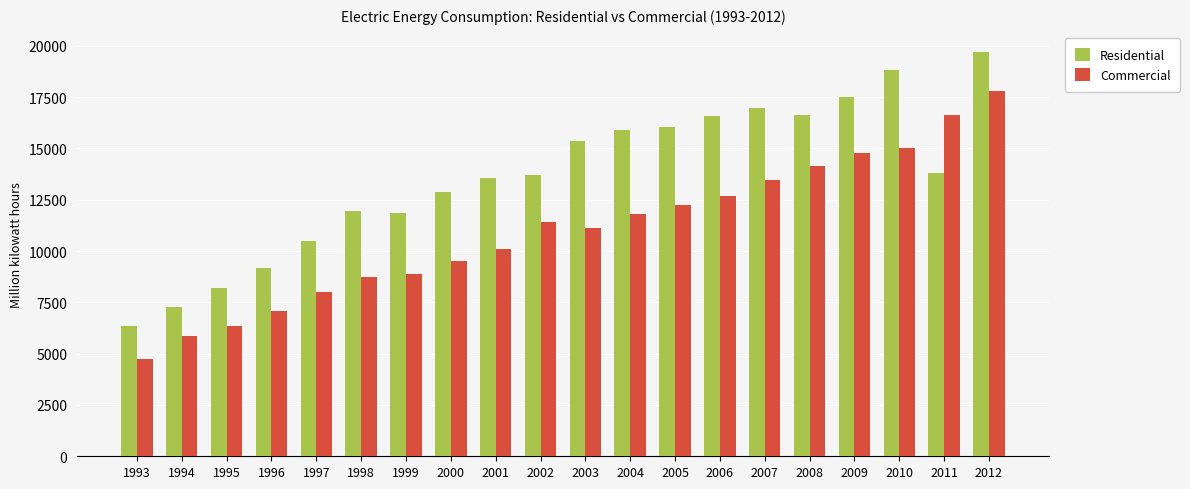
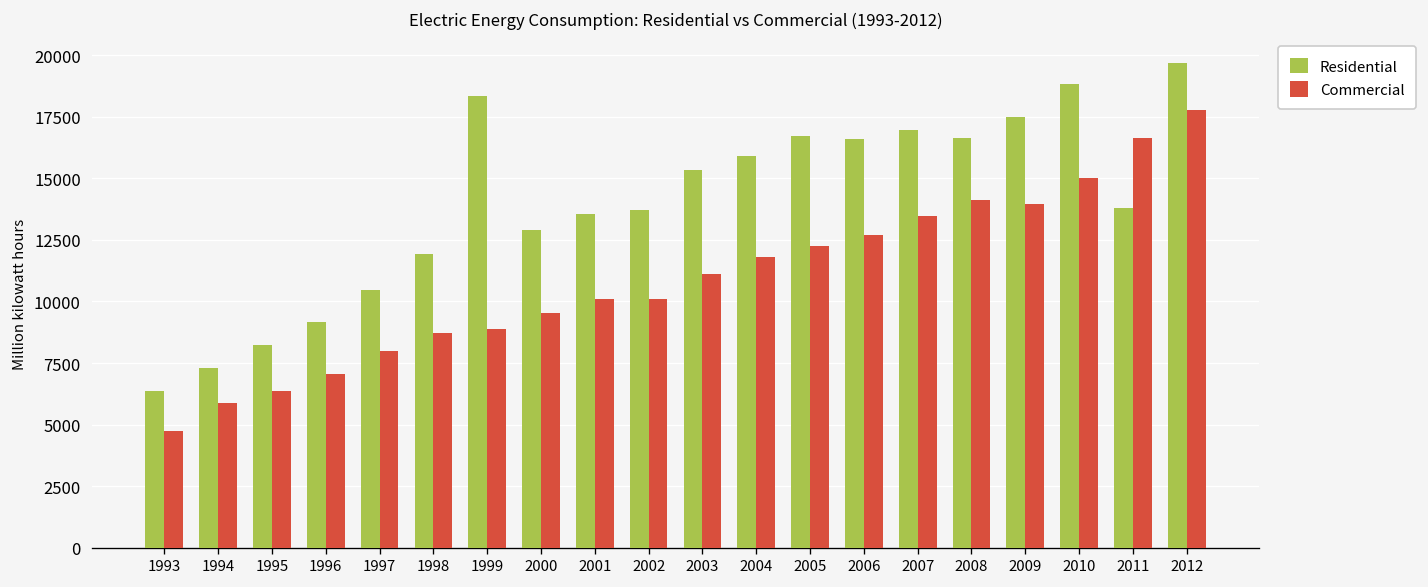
  {
    "Residential": {
      "1993": 6400,
      "1994": 7300,
      "1995": 8200,
      "1996": 9200,
      "1997": 10500,
      "1998": 11900,
-     "1999": 11900,
+     "1999": 18300,
      "2000": 12900,
      "2001": 13500,
      "2002": 13700,
      "2003": 15400,
      "2004": 15900,
-     "2005": 16000,
+     "2005": 16700,
      "2006": 16600,
      "2007": 17000,
      "2008": 16600,
      "2009": 17500,
      "2010": 18800,
      "2011": 13800,
      "2012": 19700
    },
    "Commercial": {
      "1993": 4700,
      "1994": 5900,
      "1995": 6400,
      "1996": 7100,
      "1997": 8000,
      "1998": 8700,
      "1999": 8900,
      "2000": 9500,
      "2001": 10100,
-     "2002": 11400,
+     "2002": 10100,
      "2003": 11100,
      "2004": 11800,
      "2005": 12200,
      "2006": 12700,
      "2007": 13500,
      "2008": 14100,
-     "2009": 14800,
+     "2009": 14000,
      "2010": 15000,
      "2011": 16600,
      "2012": 17800
    }
  }
